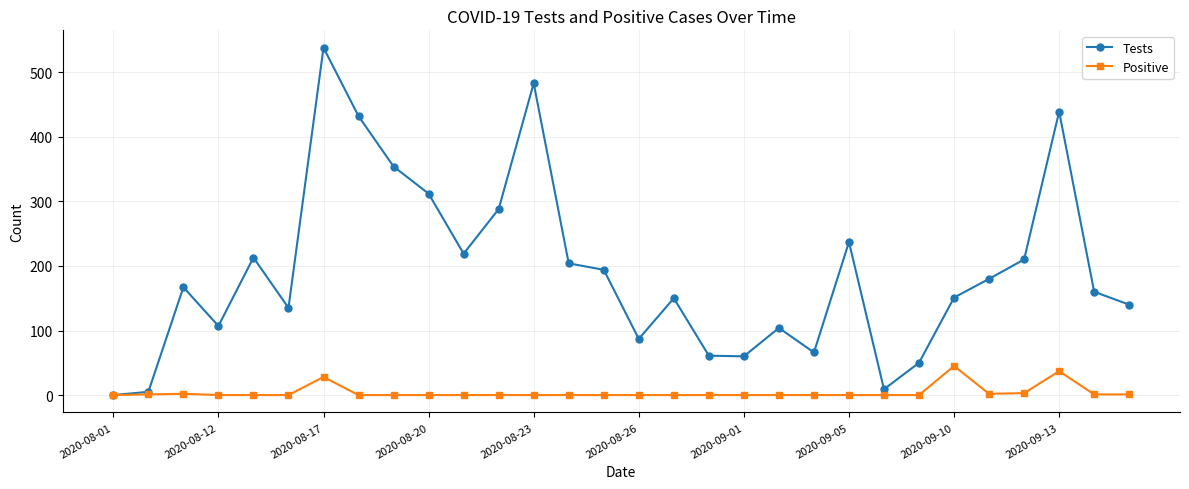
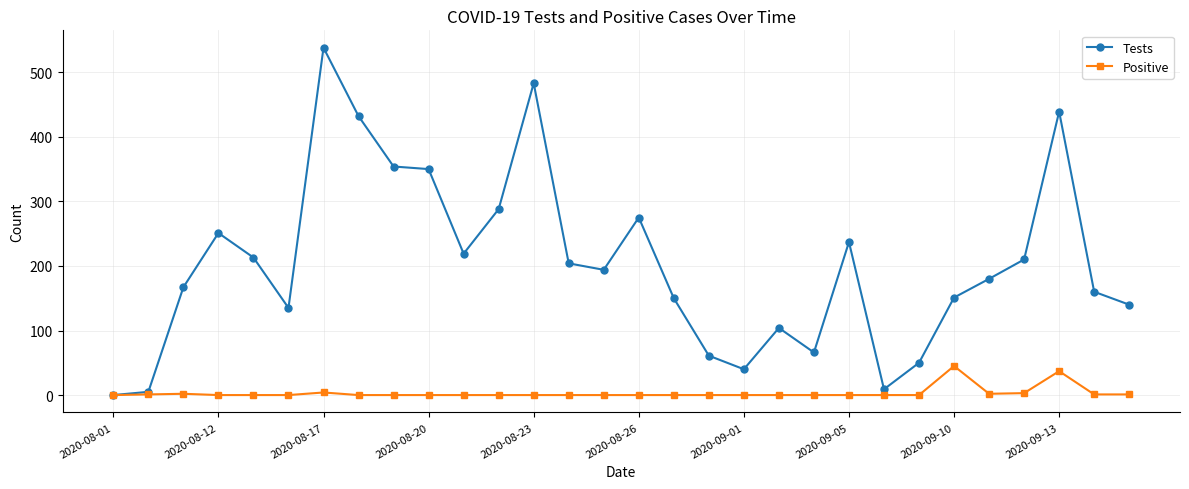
  {
    "Tests": {
-     "2020-08-12": 110,
+     "2020-08-12": 250,
      "2020-08-17": 540,
-     "2020-08-20": 310,
+     "2020-08-20": 350,
      "2020-08-23": 480,
-     "2020-08-26": 90,
-     "2020-09-01": 60,
+     "2020-08-26": 280,
+     "2020-09-01": 40,
      "2020-09-05": 240,
      "2020-09-10": 150,
      "2020-09-13": 440
    },
    "Positive": {
      "2020-08-12": 0,
-     "2020-08-17": 30,
+     "2020-08-17": 0,
      "2020-08-20": 0,
      "2020-08-23": 0,
      "2020-08-26": 0,
      "2020-09-01": 0,
      "2020-09-05": 0,
      "2020-09-10": 50,
      "2020-09-13": 40
    }
  }
